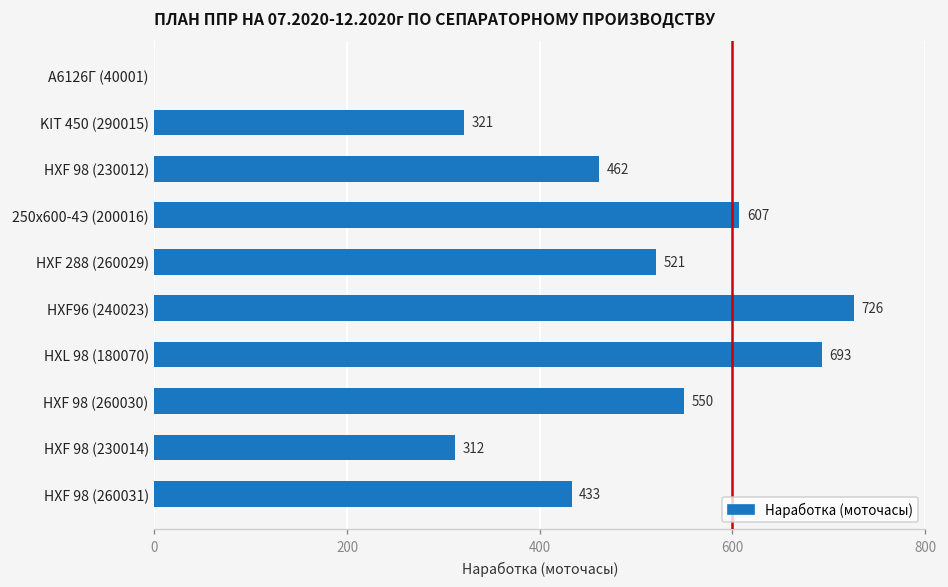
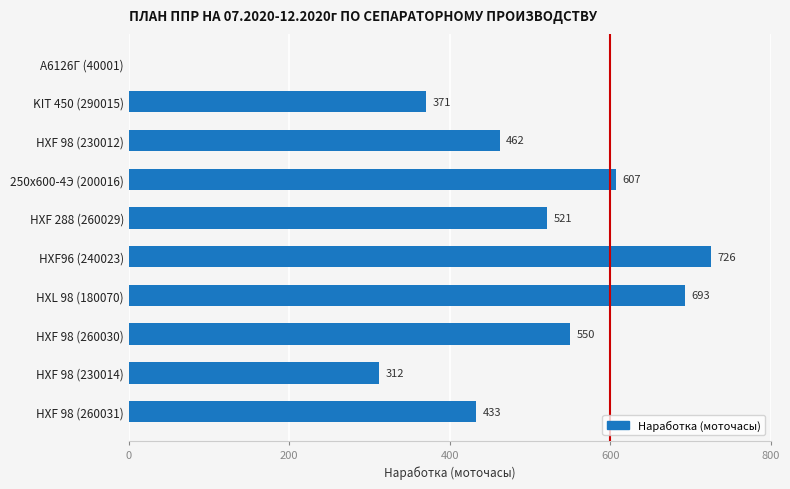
  {
-   "KIT 450 (290015)": 321,
+   "KIT 450 (290015)": 371,
    "HXF 98 (230012)": 462,
    "250х600-4Э (200016)": 607,
    "HXF 288 (260029)": 521,
    "HXF96 (240023)": 726,
    "HXL 98 (180070)": 693,
    "HXF 98 (260030)": 550,
    "HXF 98 (230014)": 312,
    "HXF 98 (260031)": 433
  }
